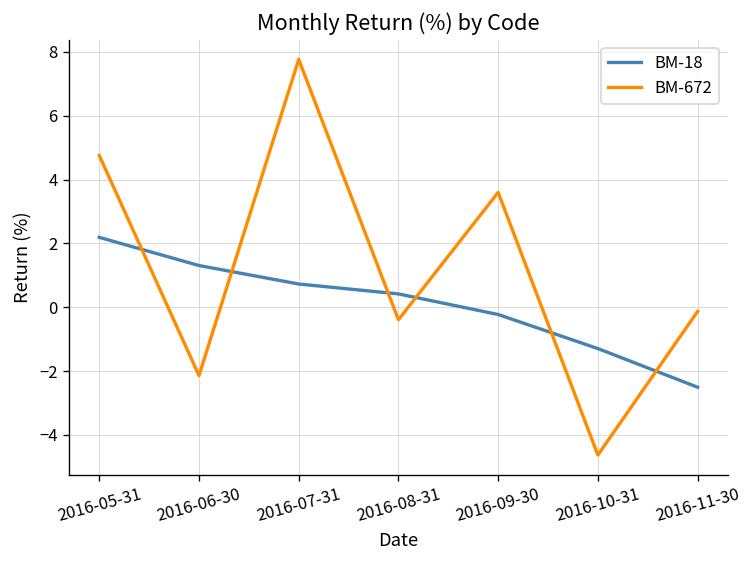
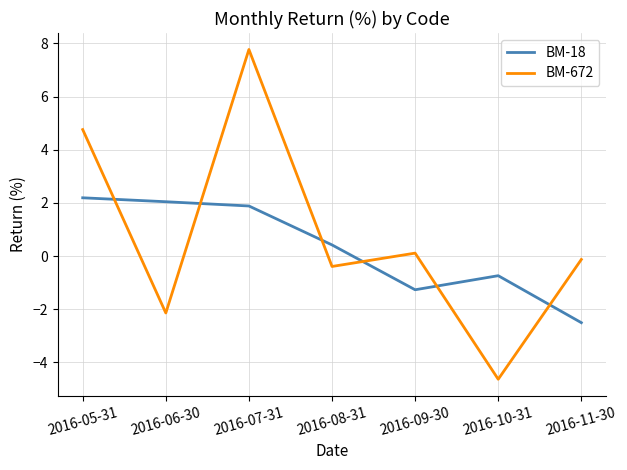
  {
    "BM-18": {
      "2016-05-31": 2.2,
-     "2016-06-30": 1.3,
-     "2016-07-31": 0.7,
+     "2016-06-30": 2.0,
+     "2016-07-31": 1.9,
      "2016-08-31": 0.4,
-     "2016-09-30": -0.2,
-     "2016-10-31": -1.3,
+     "2016-09-30": -1.3,
+     "2016-10-31": -0.7,
      "2016-11-30": -2.5
    },
    "BM-672": {
      "2016-05-31": 4.8,
      "2016-06-30": -2.1,
      "2016-07-31": 7.8,
      "2016-08-31": -0.4,
-     "2016-09-30": 3.6,
+     "2016-09-30": 0.1,
      "2016-10-31": -4.6,
      "2016-11-30": -0.1
    }
  }
